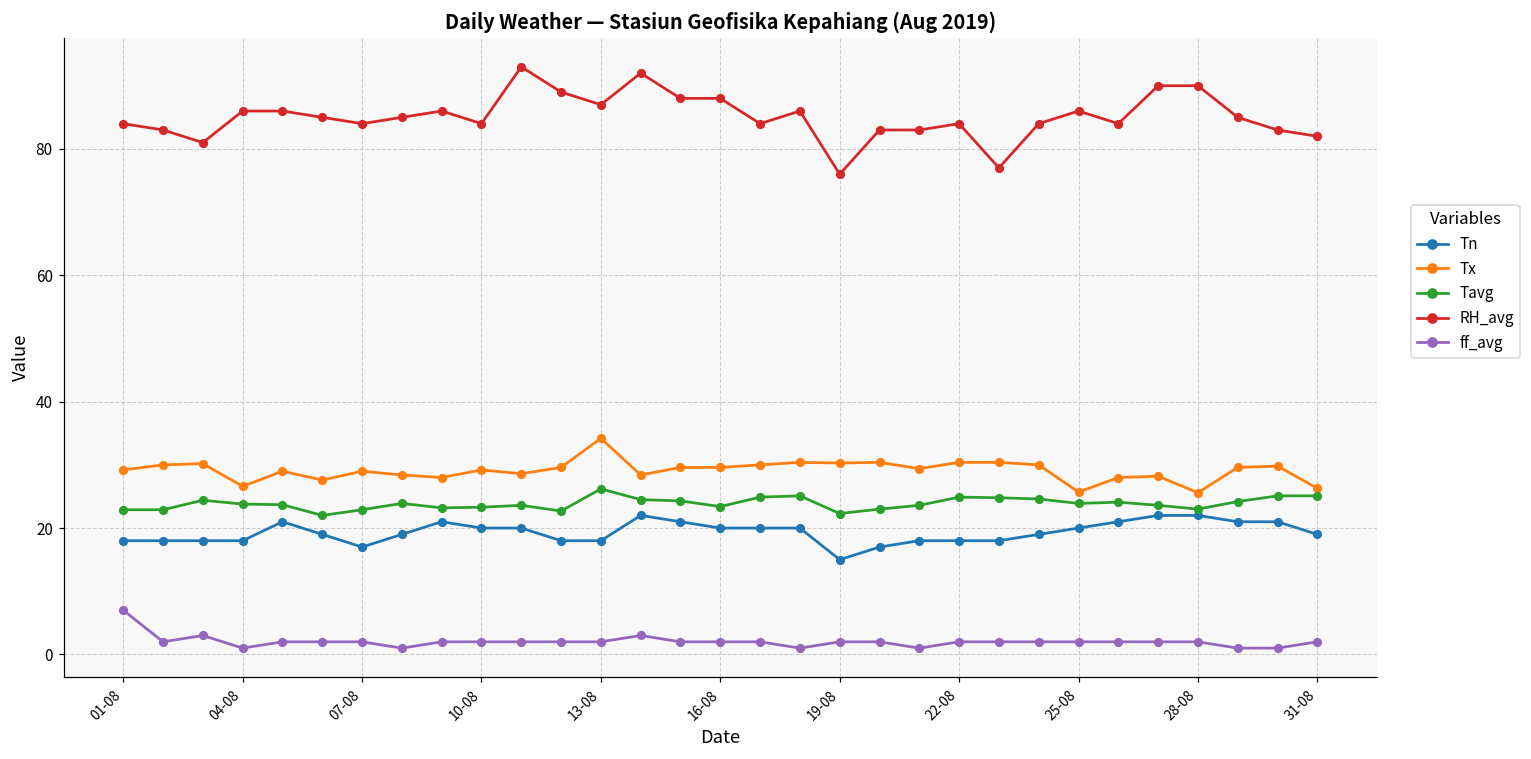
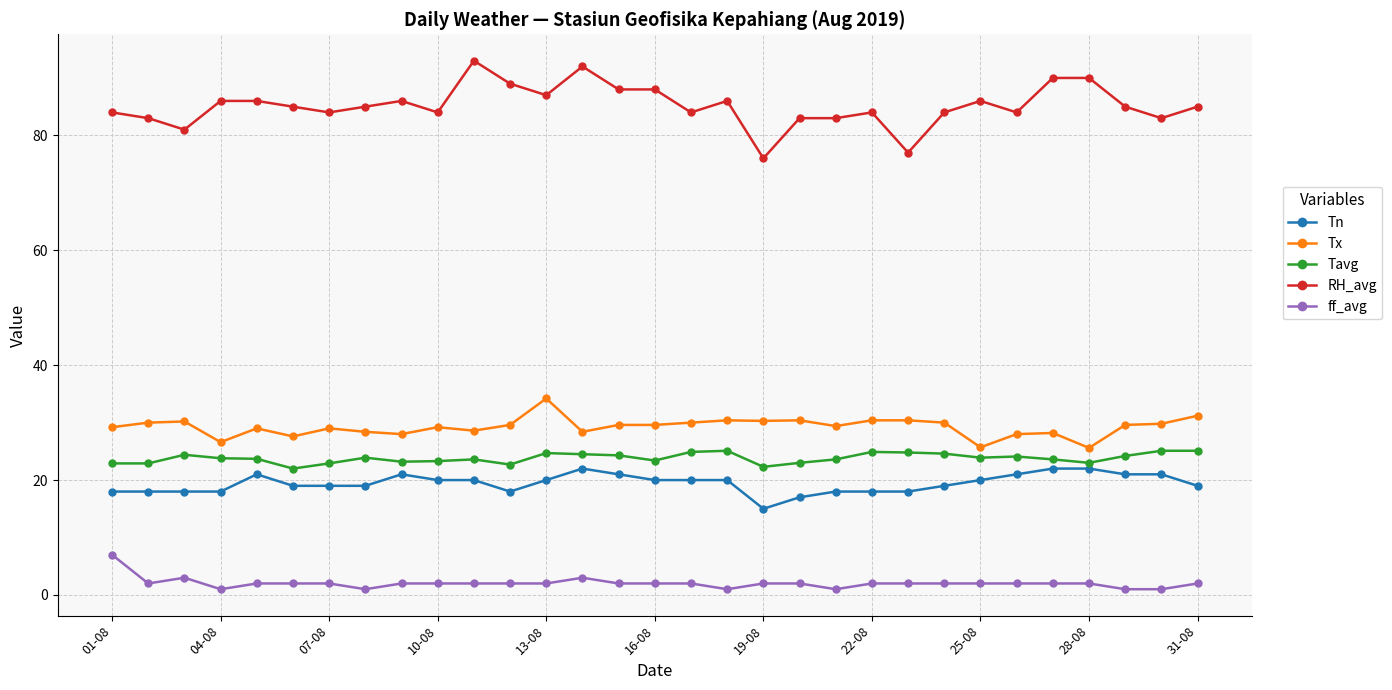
  {
    "Tn": {
      "01-08": 18,
      "04-08": 18,
-     "07-08": 17,
+     "07-08": 19,
      "10-08": 20,
-     "13-08": 18,
+     "13-08": 20,
      "16-08": 20,
      "19-08": 15,
      "22-08": 18,
      "25-08": 20,
      "28-08": 22,
      "31-08": 19
    },
    "Tx": {
      "01-08": 29,
      "04-08": 27,
      "07-08": 29,
      "10-08": 29,
      "13-08": 34,
      "16-08": 30,
      "19-08": 30,
      "22-08": 30,
      "25-08": 26,
      "28-08": 26,
-     "31-08": 26
+     "31-08": 31
    },
    "Tavg": {
      "01-08": 23,
      "04-08": 24,
      "07-08": 23,
      "10-08": 23,
-     "13-08": 26,
+     "13-08": 25,
      "16-08": 23,
      "19-08": 22,
      "22-08": 25,
      "25-08": 24,
      "28-08": 23,
      "31-08": 25
    },
    "RH_avg": {
      "01-08": 84,
      "04-08": 86,
      "07-08": 84,
      "10-08": 84,
      "13-08": 87,
      "16-08": 88,
      "19-08": 76,
      "22-08": 84,
      "25-08": 86,
      "28-08": 90,
-     "31-08": 82
+     "31-08": 85
    },
    "ff_avg": {
      "01-08": 7,
      "04-08": 1,
      "07-08": 2,
      "10-08": 2,
      "13-08": 2,
      "16-08": 2,
      "19-08": 2,
      "22-08": 2,
      "25-08": 2,
      "28-08": 2,
      "31-08": 2
    }
  }
